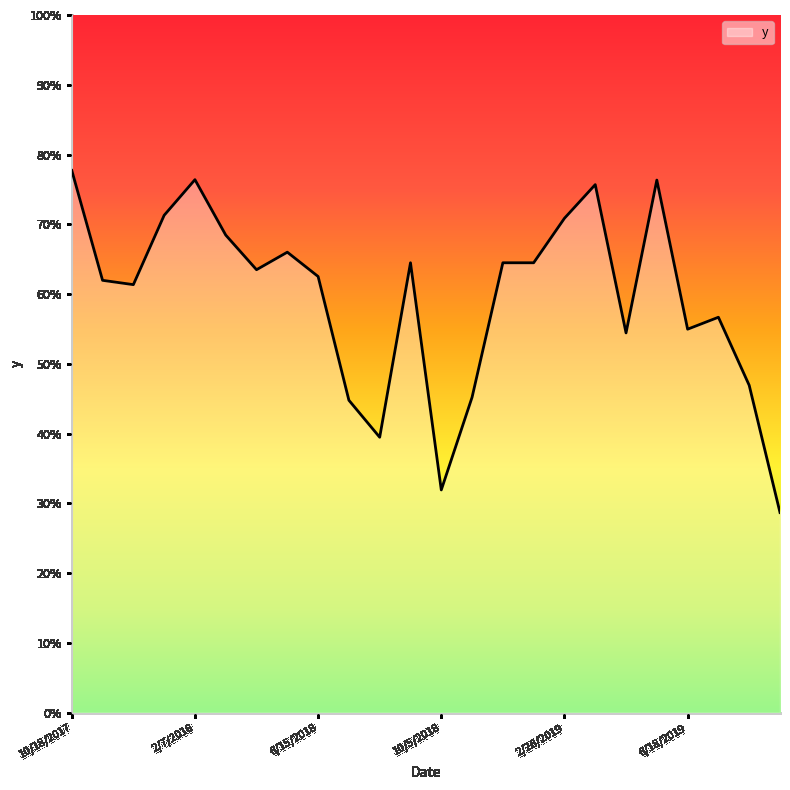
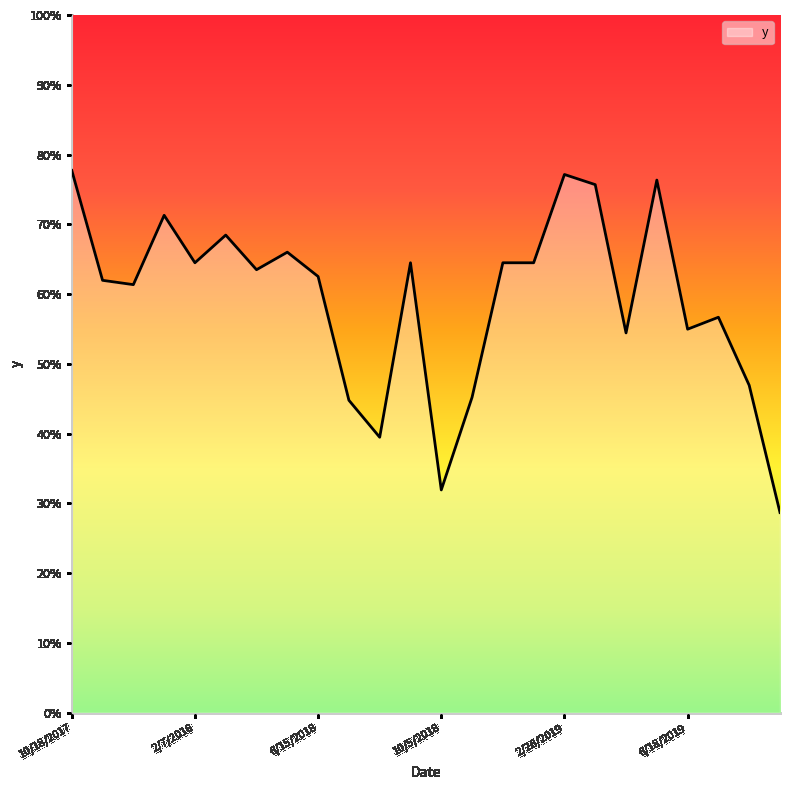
  {
    "10/18/2017": "78%",
-   "2/7/2018": "76%",
+   "2/7/2018": "64%",
    "6/15/2018": "63%",
    "10/5/2018": "32%",
-   "2/26/2019": "71%",
+   "2/26/2019": "77%",
    "6/18/2019": "55%"
  }
